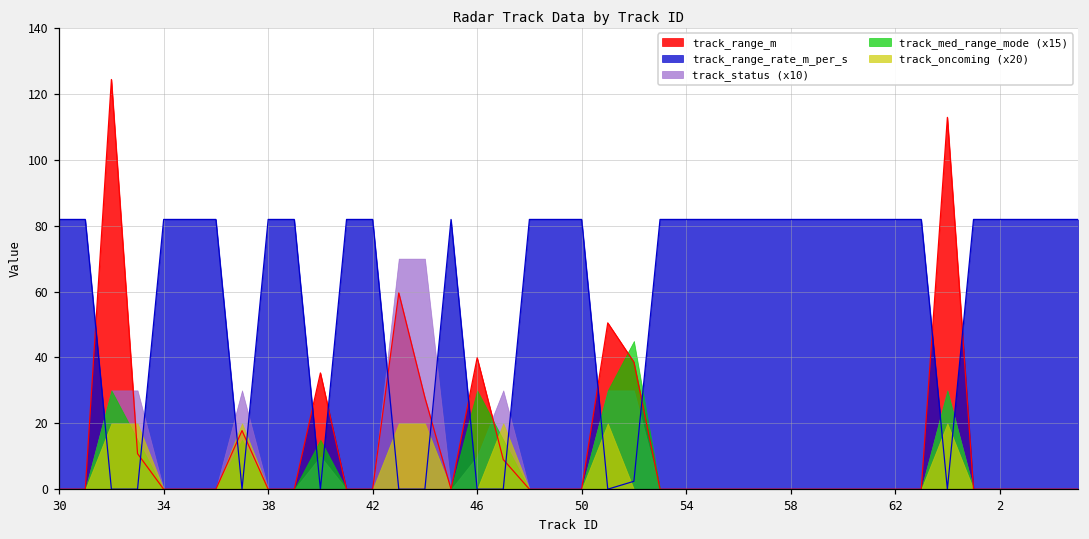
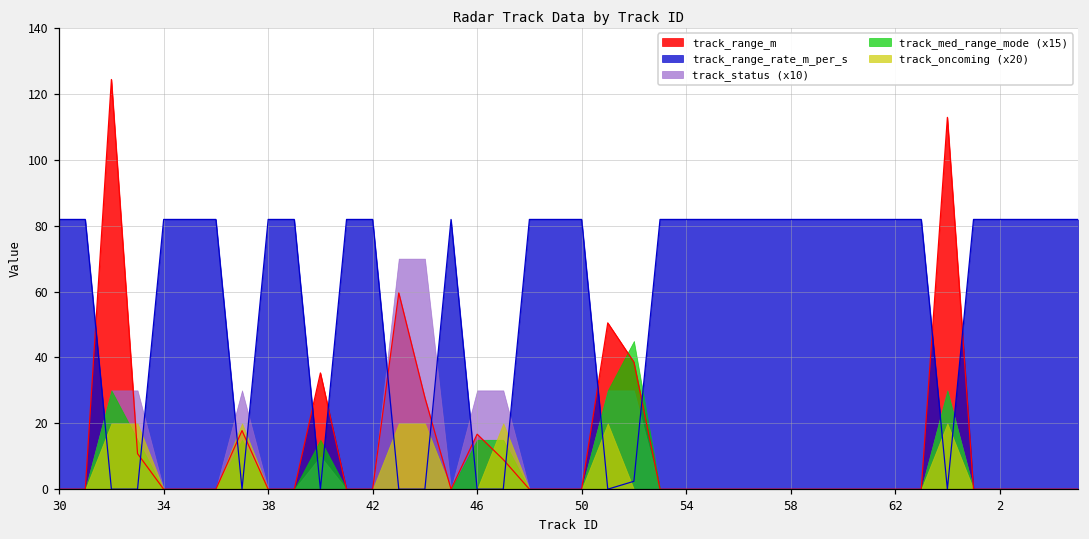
  {
    "track_range_m": {
-     "46": 40
+     "46": 17
    },
    "track_range_rate_m_per_s": {
      "42": 82,
      "50": 82,
      "54": 82,
      "58": 82,
      "62": 82
    },
    "track_status (x10)": {
-     "46": 10
+     "46": 30
    },
    "track_med_range_mode (x15)": {
-     "46": 30
+     "46": 15
    }
  }
